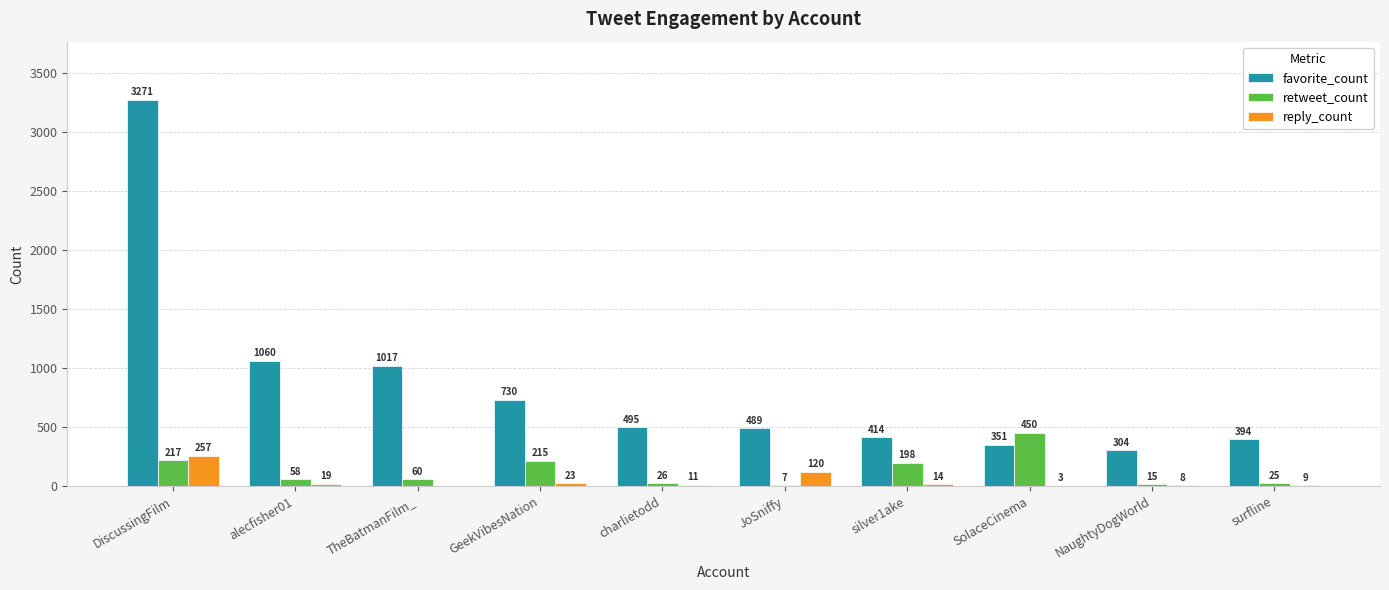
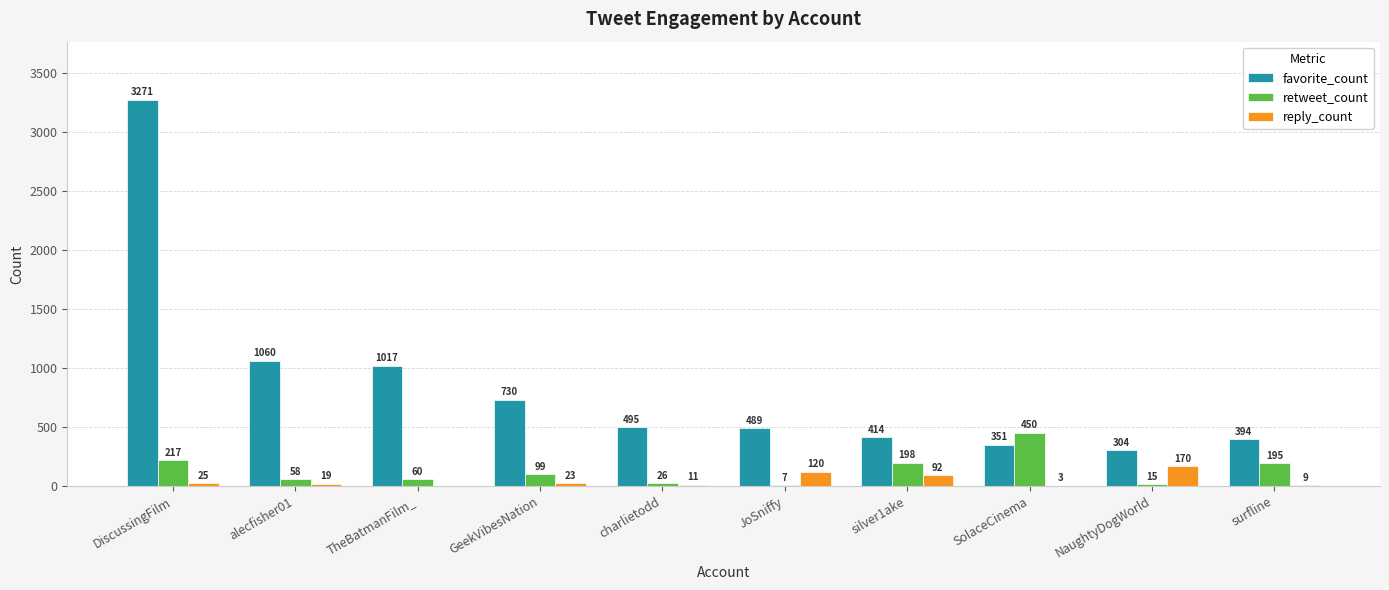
  {
    "favorite_count": {
      "DiscussingFilm": 3271,
      "alecfisher01": 1060,
      "TheBatmanFilm_": 1017,
      "GeekVibesNation": 730,
      "charlietodd": 495,
      "JoSniffy": 489,
      "silver1ake": 414,
      "SolaceCinema": 351,
      "NaughtyDogWorld": 304,
      "surfline": 394
    },
    "retweet_count": {
      "DiscussingFilm": 217,
      "alecfisher01": 58,
      "TheBatmanFilm_": 60,
-     "GeekVibesNation": 215,
+     "GeekVibesNation": 99,
      "charlietodd": 26,
      "JoSniffy": 7,
      "silver1ake": 198,
      "SolaceCinema": 450,
      "NaughtyDogWorld": 15,
-     "surfline": 25
+     "surfline": 195
    },
    "reply_count": {
-     "DiscussingFilm": 257,
+     "DiscussingFilm": 25,
      "alecfisher01": 19,
      "GeekVibesNation": 23,
      "charlietodd": 11,
      "JoSniffy": 120,
-     "silver1ake": 14,
+     "silver1ake": 92,
      "SolaceCinema": 3,
-     "NaughtyDogWorld": 8,
+     "NaughtyDogWorld": 170,
      "surfline": 9
    }
  }
